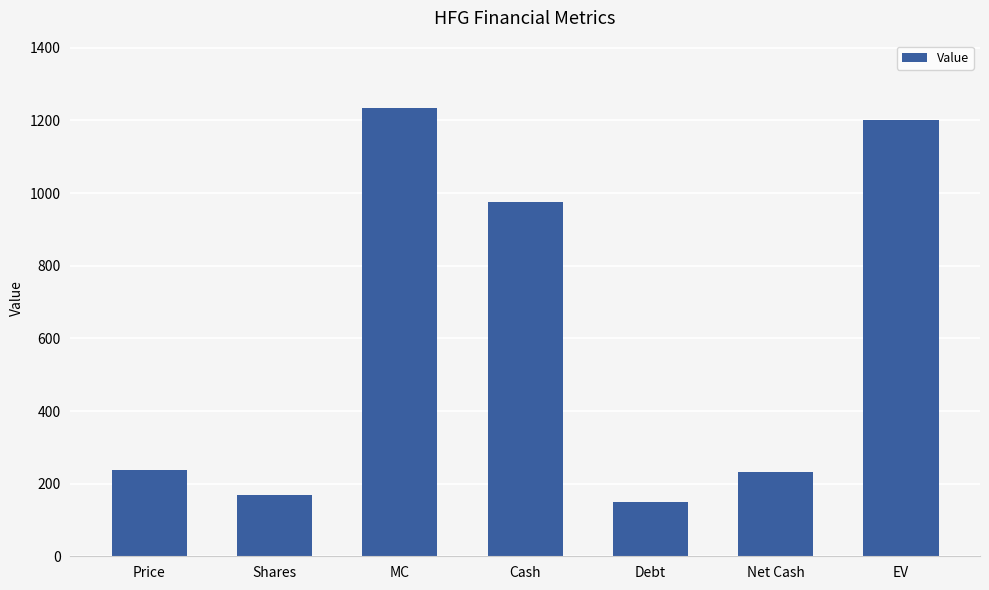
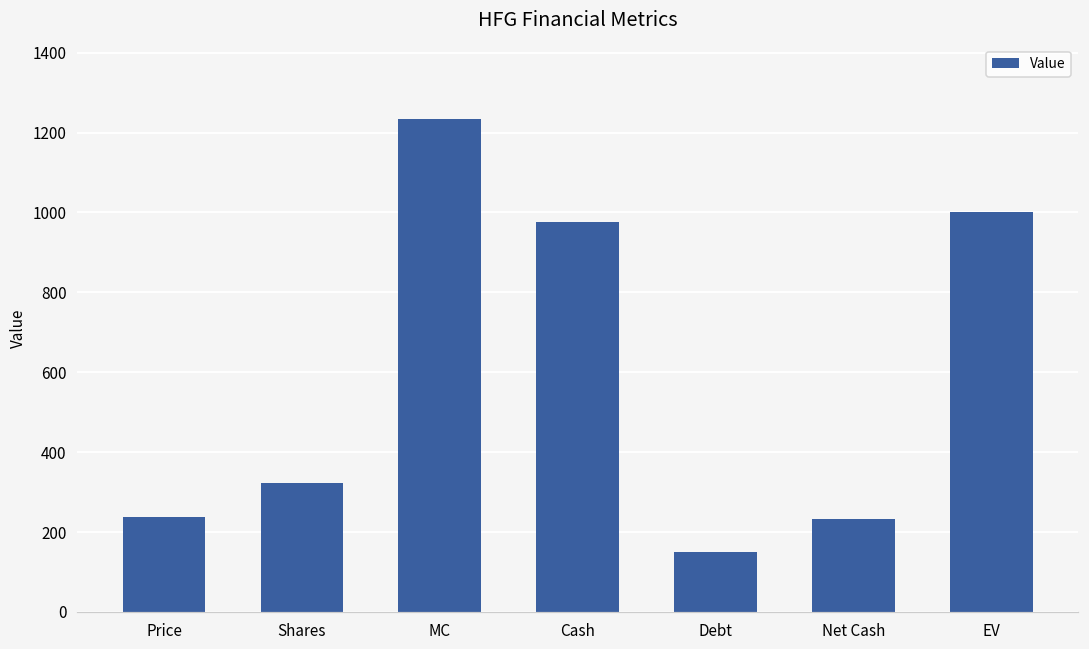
  {
    "Price": 240,
-   "Shares": 170,
+   "Shares": 320,
    "MC": 1230,
    "Cash": 980,
    "Debt": 150,
    "Net Cash": 230,
-   "EV": 1200
+   "EV": 1000
  }
